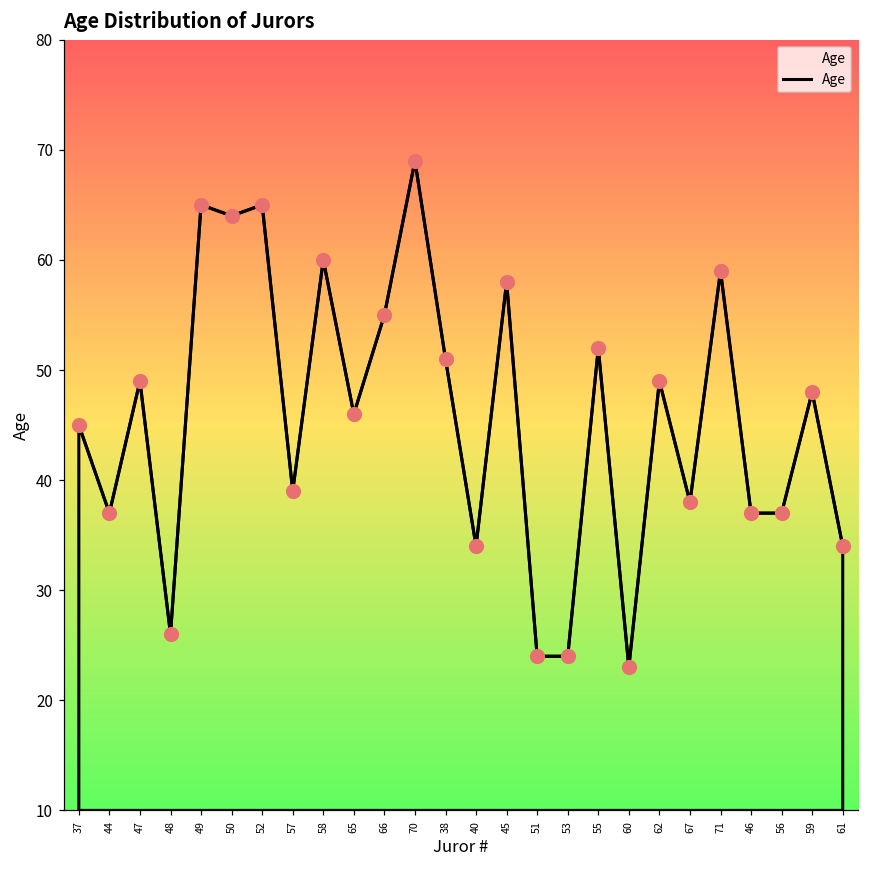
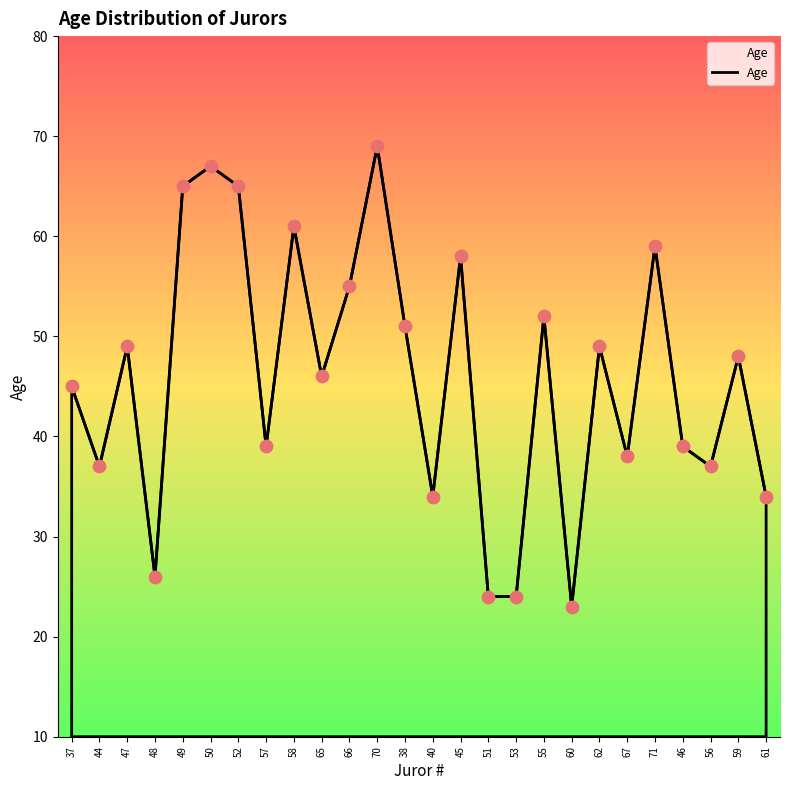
  {
    "37": 45,
    "44": 37,
    "47": 49,
    "48": 26,
    "49": 65,
-   "50": 64,
+   "50": 67,
    "52": 65,
    "57": 39,
-   "58": 60,
+   "58": 61,
    "65": 46,
    "66": 55,
    "70": 69,
    "38": 51,
    "40": 34,
    "45": 58,
    "51": 24,
    "53": 24,
    "55": 52,
    "60": 23,
    "62": 49,
    "67": 38,
    "71": 59,
-   "46": 37,
+   "46": 39,
    "56": 37,
    "59": 48,
    "61": 34
  }
